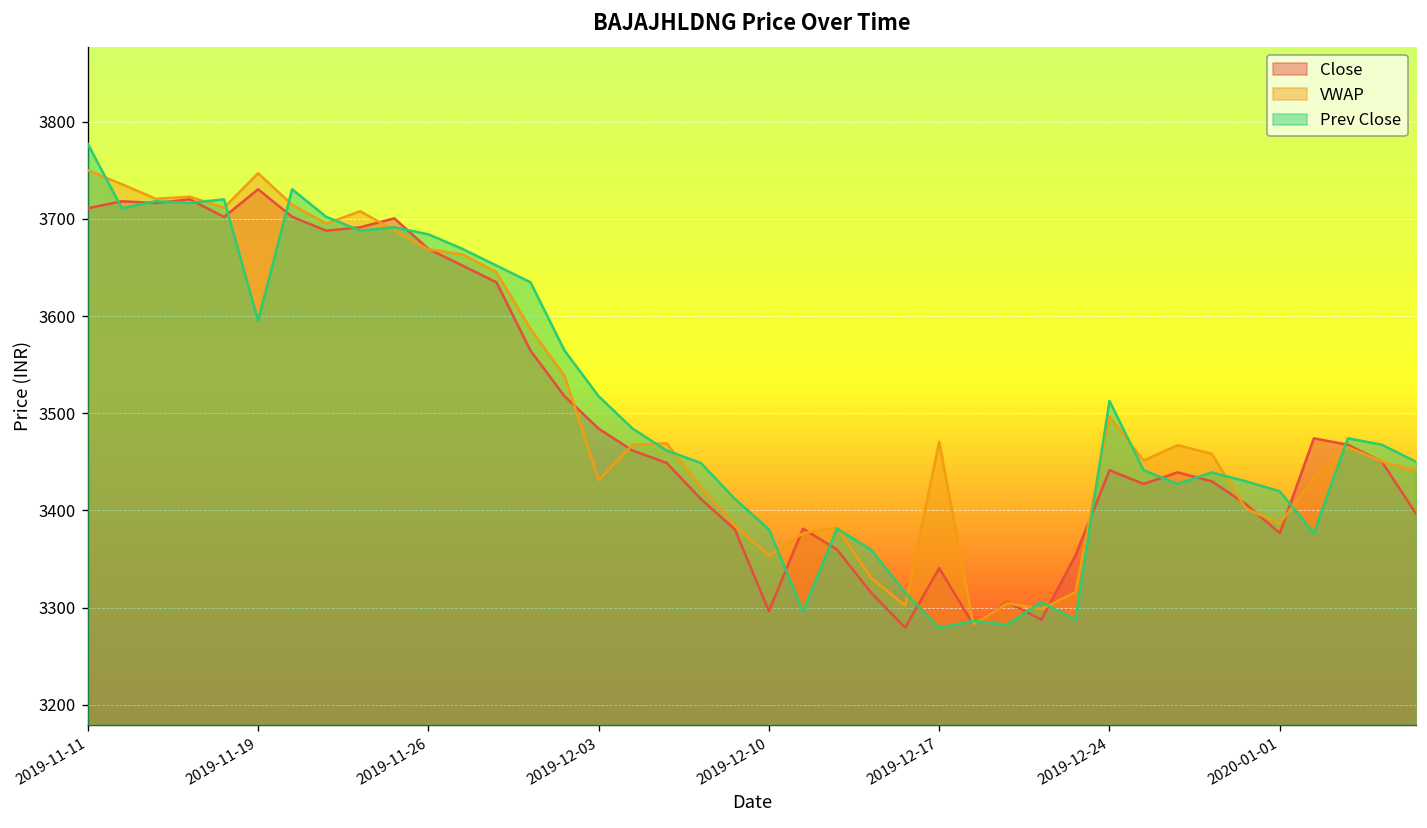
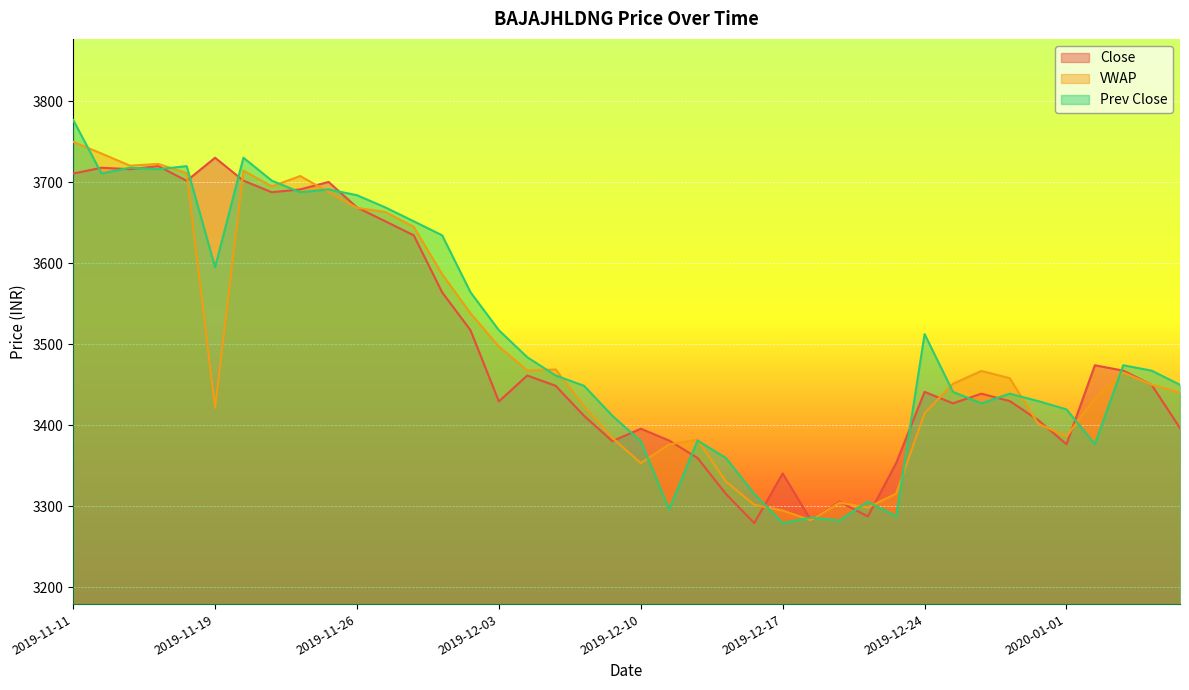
  {
    "Close": {
      "2019-11-11": 3710,
      "2019-11-19": 3730,
-     "2019-12-03": 3480,
-     "2019-12-10": 3300,
+     "2019-12-03": 3430,
+     "2019-12-10": 3400,
      "2019-12-17": 3340,
      "2019-12-24": 3440,
      "2020-01-01": 3380
    },
    "VWAP": {
      "2019-11-11": 3750,
-     "2019-11-19": 3750,
-     "2019-12-03": 3430,
+     "2019-11-19": 3420,
+     "2019-12-03": 3500,
      "2019-12-10": 3350,
-     "2019-12-17": 3470,
-     "2019-12-24": 3500,
+     "2019-12-17": 3290,
+     "2019-12-24": 3420,
      "2020-01-01": 3390
    },
    "Prev Close": {
      "2019-11-11": 3780,
      "2019-11-19": 3600,
      "2019-11-26": 3680,
      "2019-12-03": 3520,
      "2019-12-10": 3380,
      "2019-12-17": 3280,
      "2019-12-24": 3510,
      "2020-01-01": 3420
    }
  }
